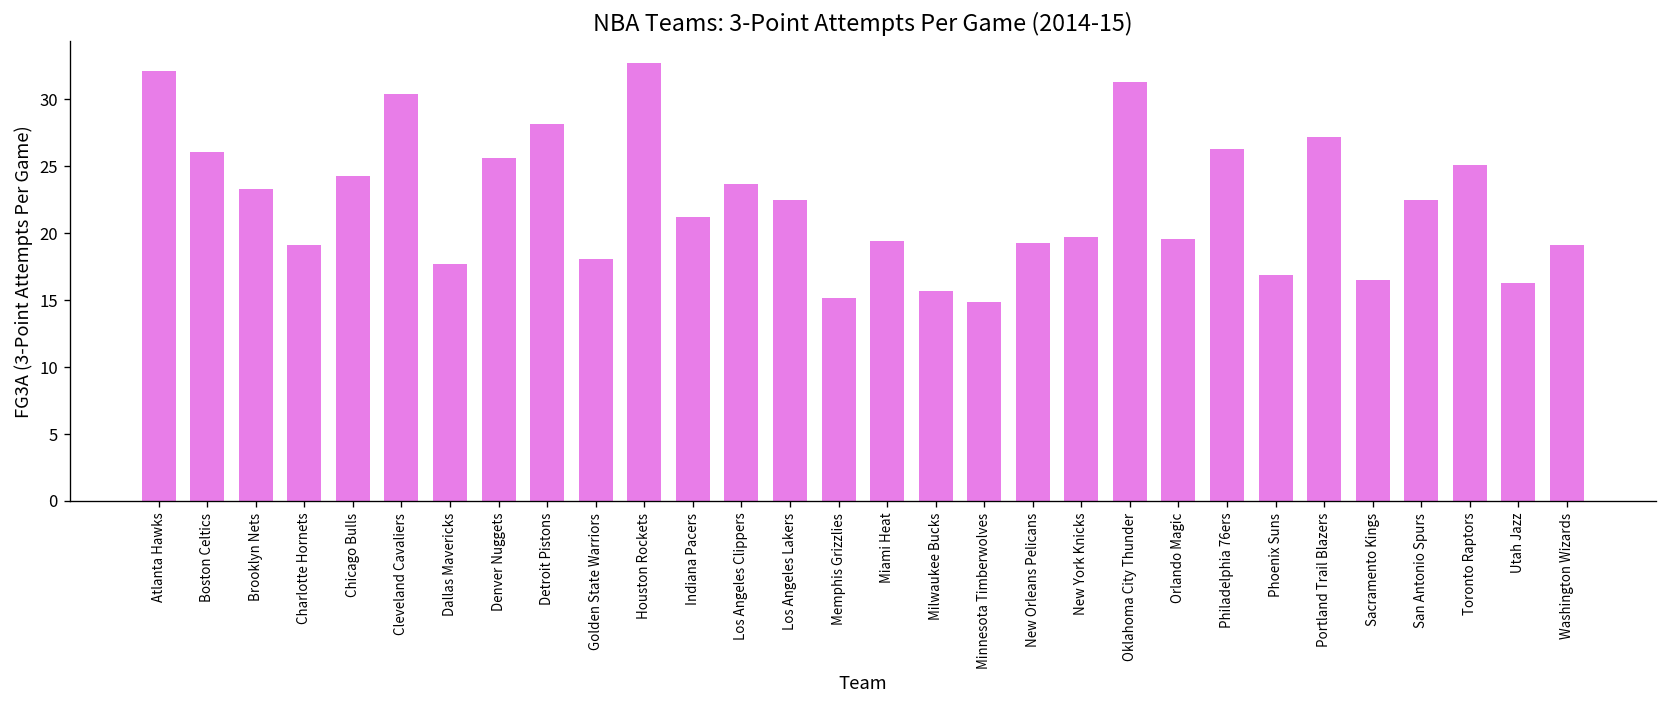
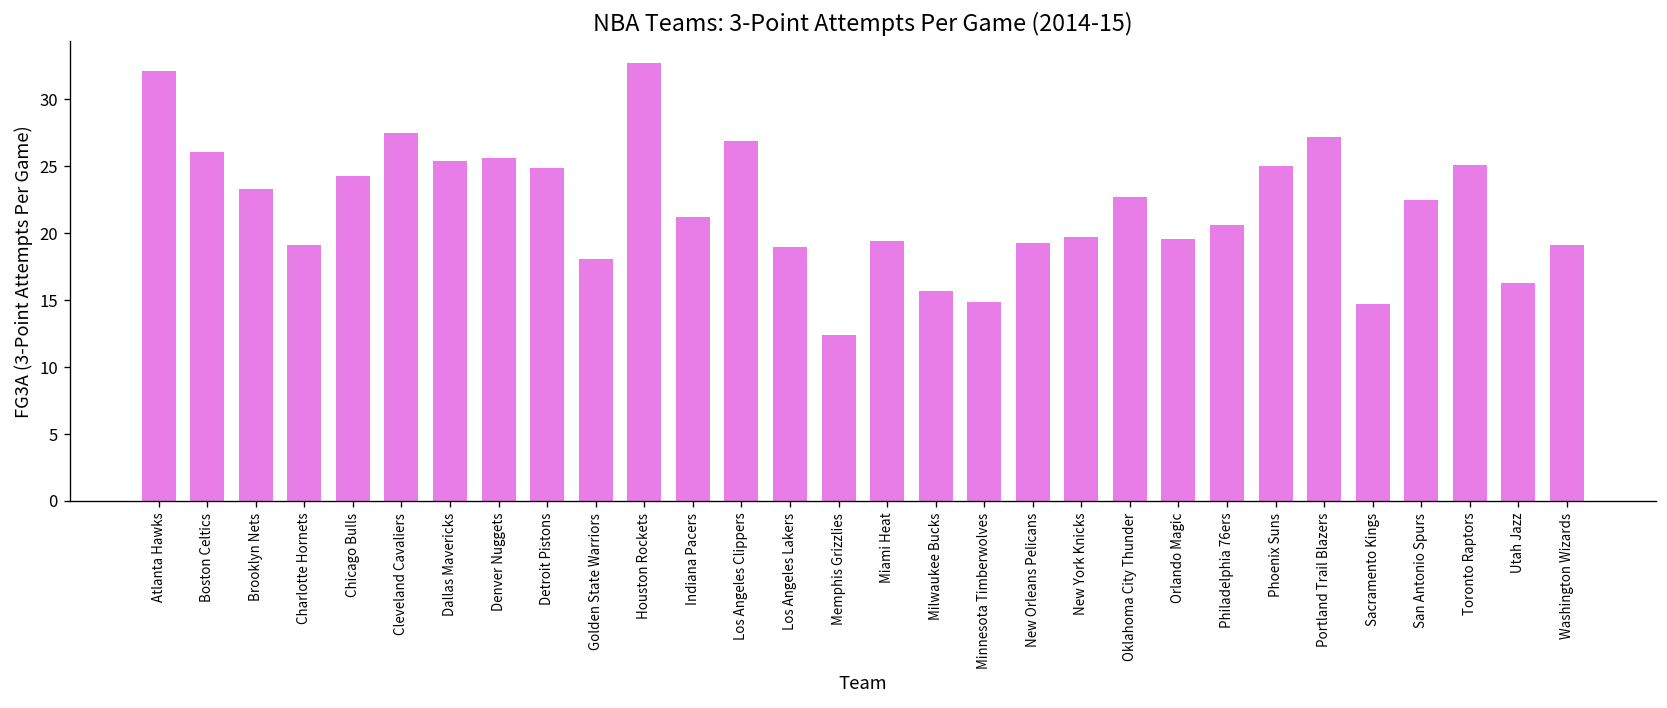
  {
    "Atlanta Hawks": 32.1,
    "Boston Celtics": 26.1,
    "Brooklyn Nets": 23.3,
    "Charlotte Hornets": 19.1,
    "Chicago Bulls": 24.3,
-   "Cleveland Cavaliers": 30.4,
-   "Dallas Mavericks": 17.7,
+   "Cleveland Cavaliers": 27.5,
+   "Dallas Mavericks": 25.4,
    "Denver Nuggets": 25.6,
-   "Detroit Pistons": 28.2,
+   "Detroit Pistons": 24.9,
    "Golden State Warriors": 18.1,
    "Houston Rockets": 32.7,
    "Indiana Pacers": 21.2,
-   "Los Angeles Clippers": 23.7,
-   "Los Angeles Lakers": 22.5,
-   "Memphis Grizzlies": 15.2,
+   "Los Angeles Clippers": 26.9,
+   "Los Angeles Lakers": 19.0,
+   "Memphis Grizzlies": 12.4,
    "Miami Heat": 19.4,
    "Milwaukee Bucks": 15.7,
    "Minnesota Timberwolves": 14.9,
    "New Orleans Pelicans": 19.3,
    "New York Knicks": 19.7,
-   "Oklahoma City Thunder": 31.3,
+   "Oklahoma City Thunder": 22.7,
    "Orlando Magic": 19.6,
-   "Philadelphia 76ers": 26.3,
-   "Phoenix Suns": 16.9,
+   "Philadelphia 76ers": 20.6,
+   "Phoenix Suns": 25.0,
    "Portland Trail Blazers": 27.2,
-   "Sacramento Kings": 16.5,
+   "Sacramento Kings": 14.7,
    "San Antonio Spurs": 22.5,
    "Toronto Raptors": 25.1,
    "Utah Jazz": 16.3,
    "Washington Wizards": 19.1
  }
